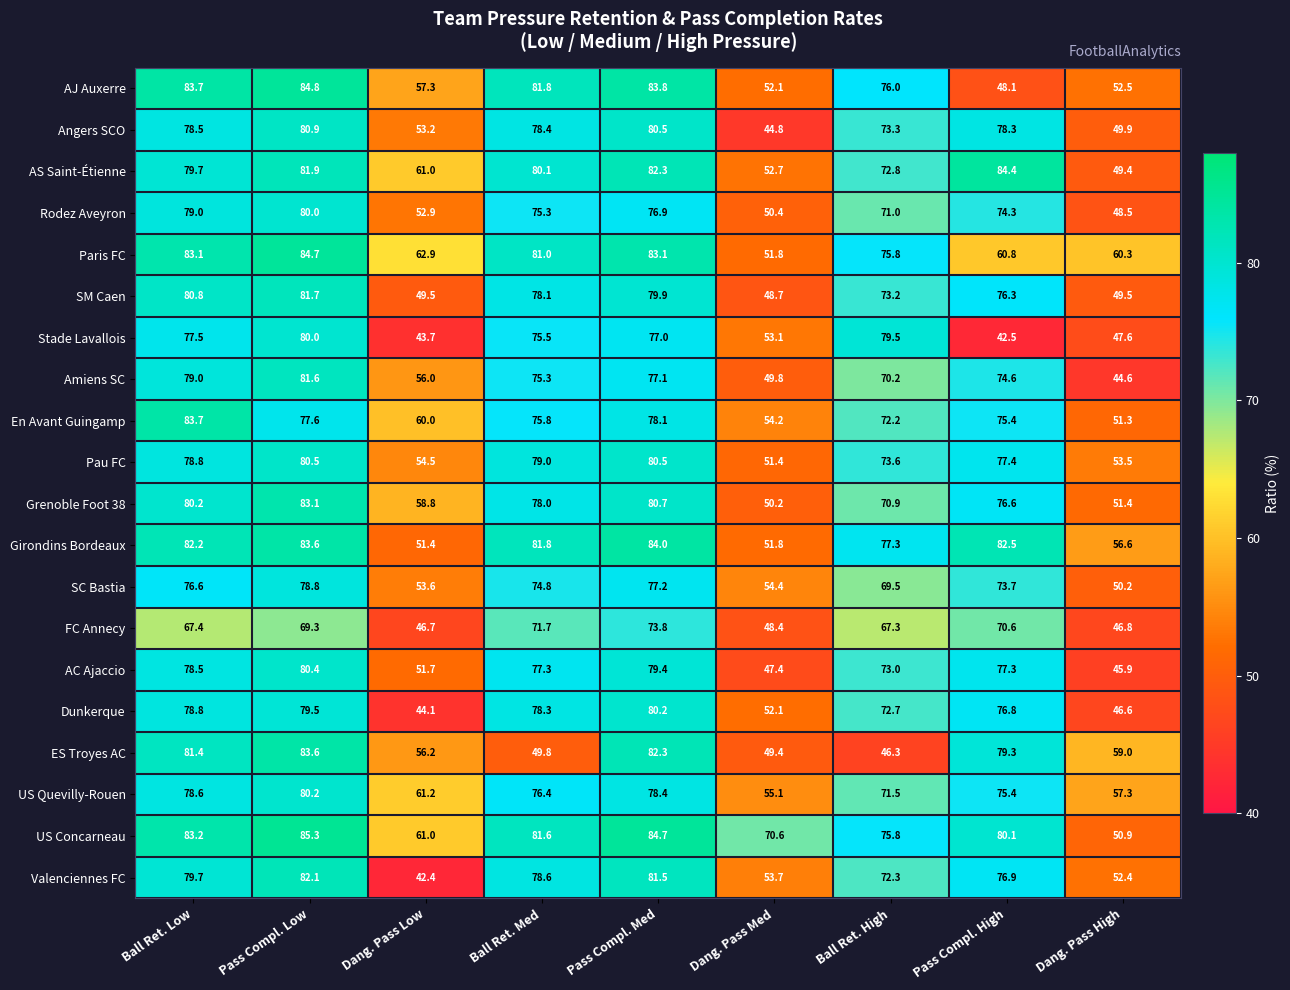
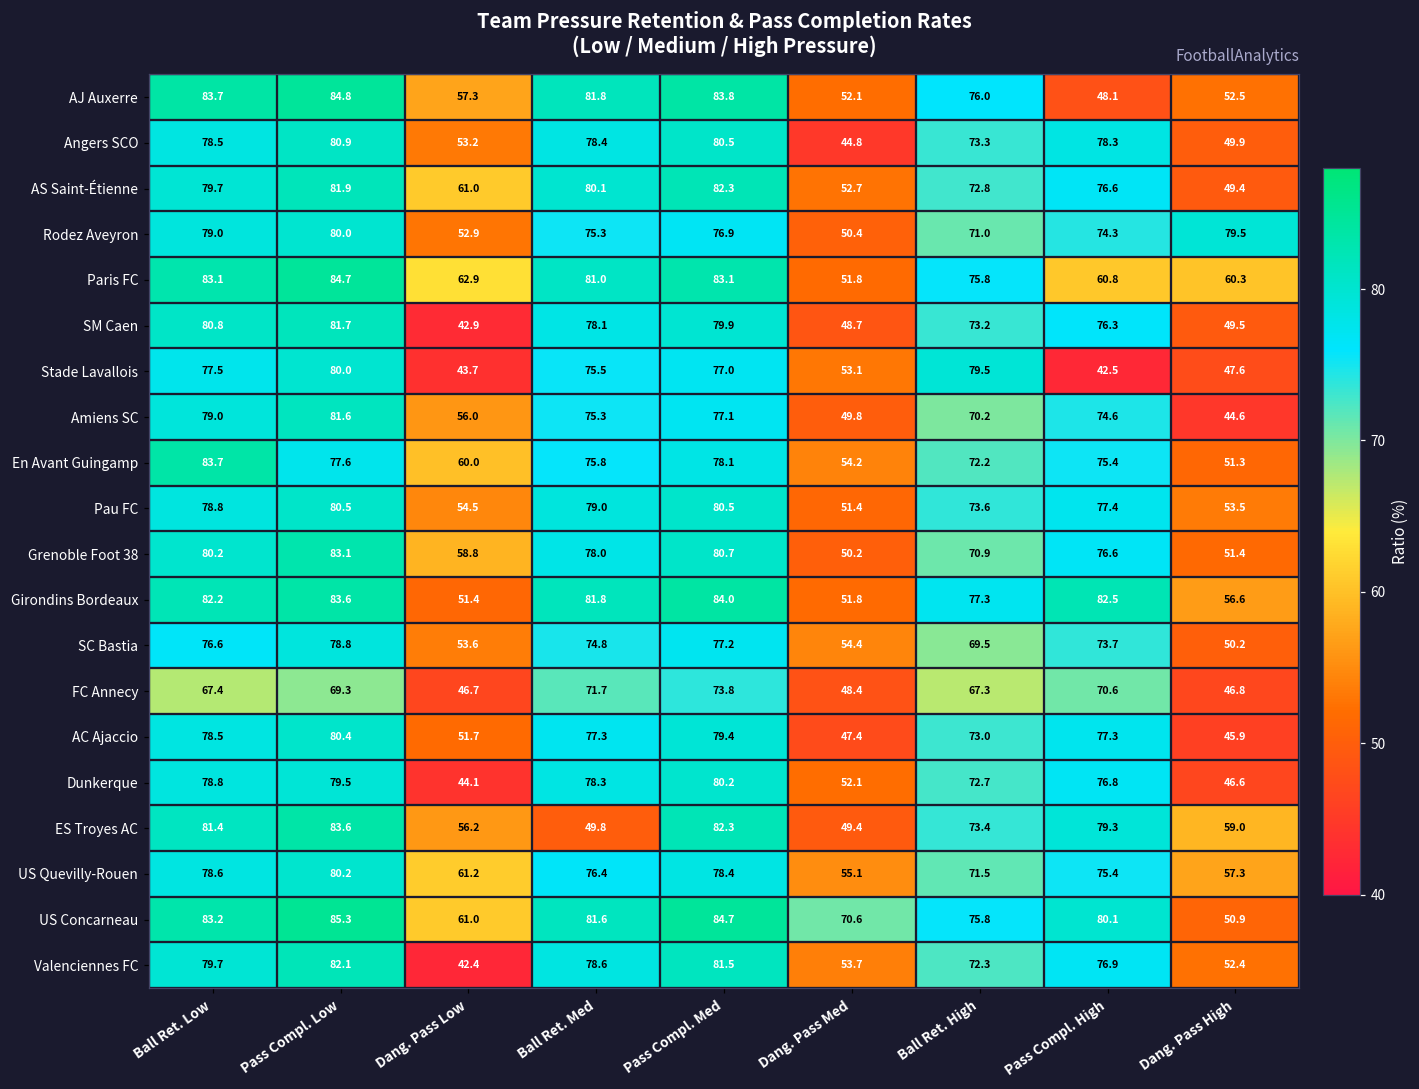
  {
    "AJ Auxerre": {
      "Ball Ret. Low": 83.7,
      "Pass Compl. Low": 84.8,
      "Dang. Pass Low": 57.3,
      "Ball Ret. Med": 81.8,
      "Pass Compl. Med": 83.8,
      "Dang. Pass Med": 52.1,
      "Ball Ret. High": 76.0,
      "Pass Compl. High": 48.1,
      "Dang. Pass High": 52.5
    },
    "Angers SCO": {
      "Ball Ret. Low": 78.5,
      "Pass Compl. Low": 80.9,
      "Dang. Pass Low": 53.2,
      "Ball Ret. Med": 78.4,
      "Pass Compl. Med": 80.5,
      "Dang. Pass Med": 44.8,
      "Ball Ret. High": 73.3,
      "Pass Compl. High": 78.3,
      "Dang. Pass High": 49.9
    },
    "AS Saint-Étienne": {
      "Ball Ret. Low": 79.7,
      "Pass Compl. Low": 81.9,
      "Dang. Pass Low": 61.0,
      "Ball Ret. Med": 80.1,
      "Pass Compl. Med": 82.3,
      "Dang. Pass Med": 52.7,
      "Ball Ret. High": 72.8,
-     "Pass Compl. High": 84.4,
+     "Pass Compl. High": 76.6,
      "Dang. Pass High": 49.4
    },
    "Rodez Aveyron": {
      "Ball Ret. Low": 79.0,
      "Pass Compl. Low": 80.0,
      "Dang. Pass Low": 52.9,
      "Ball Ret. Med": 75.3,
      "Pass Compl. Med": 76.9,
      "Dang. Pass Med": 50.4,
      "Ball Ret. High": 71.0,
      "Pass Compl. High": 74.3,
-     "Dang. Pass High": 48.5
+     "Dang. Pass High": 79.5
    },
    "Paris FC": {
      "Ball Ret. Low": 83.1,
      "Pass Compl. Low": 84.7,
      "Dang. Pass Low": 62.9,
      "Ball Ret. Med": 81.0,
      "Pass Compl. Med": 83.1,
      "Dang. Pass Med": 51.8,
      "Ball Ret. High": 75.8,
      "Pass Compl. High": 60.8,
      "Dang. Pass High": 60.3
    },
    "SM Caen": {
      "Ball Ret. Low": 80.8,
      "Pass Compl. Low": 81.7,
-     "Dang. Pass Low": 49.5,
+     "Dang. Pass Low": 42.9,
      "Ball Ret. Med": 78.1,
      "Pass Compl. Med": 79.9,
      "Dang. Pass Med": 48.7,
      "Ball Ret. High": 73.2,
      "Pass Compl. High": 76.3,
      "Dang. Pass High": 49.5
    },
    "Stade Lavallois": {
      "Ball Ret. Low": 77.5,
      "Pass Compl. Low": 80.0,
      "Dang. Pass Low": 43.7,
      "Ball Ret. Med": 75.5,
      "Pass Compl. Med": 77.0,
      "Dang. Pass Med": 53.1,
      "Ball Ret. High": 79.5,
      "Pass Compl. High": 42.5,
      "Dang. Pass High": 47.6
    },
    "Amiens SC": {
      "Ball Ret. Low": 79.0,
      "Pass Compl. Low": 81.6,
      "Dang. Pass Low": 56.0,
      "Ball Ret. Med": 75.3,
      "Pass Compl. Med": 77.1,
      "Dang. Pass Med": 49.8,
      "Ball Ret. High": 70.2,
      "Pass Compl. High": 74.6,
      "Dang. Pass High": 44.6
    },
    "En Avant Guingamp": {
      "Ball Ret. Low": 83.7,
      "Pass Compl. Low": 77.6,
      "Dang. Pass Low": 60.0,
      "Ball Ret. Med": 75.8,
      "Pass Compl. Med": 78.1,
      "Dang. Pass Med": 54.2,
      "Ball Ret. High": 72.2,
      "Pass Compl. High": 75.4,
      "Dang. Pass High": 51.3
    },
    "Pau FC": {
      "Ball Ret. Low": 78.8,
      "Pass Compl. Low": 80.5,
      "Dang. Pass Low": 54.5,
      "Ball Ret. Med": 79.0,
      "Pass Compl. Med": 80.5,
      "Dang. Pass Med": 51.4,
      "Ball Ret. High": 73.6,
      "Pass Compl. High": 77.4,
      "Dang. Pass High": 53.5
    },
    "Grenoble Foot 38": {
      "Ball Ret. Low": 80.2,
      "Pass Compl. Low": 83.1,
      "Dang. Pass Low": 58.8,
      "Ball Ret. Med": 78.0,
      "Pass Compl. Med": 80.7,
      "Dang. Pass Med": 50.2,
      "Ball Ret. High": 70.9,
      "Pass Compl. High": 76.6,
      "Dang. Pass High": 51.4
    },
    "Girondins Bordeaux": {
      "Ball Ret. Low": 82.2,
      "Pass Compl. Low": 83.6,
      "Dang. Pass Low": 51.4,
      "Ball Ret. Med": 81.8,
      "Pass Compl. Med": 84.0,
      "Dang. Pass Med": 51.8,
      "Ball Ret. High": 77.3,
      "Pass Compl. High": 82.5,
      "Dang. Pass High": 56.6
    },
    "SC Bastia": {
      "Ball Ret. Low": 76.6,
      "Pass Compl. Low": 78.8,
      "Dang. Pass Low": 53.6,
      "Ball Ret. Med": 74.8,
      "Pass Compl. Med": 77.2,
      "Dang. Pass Med": 54.4,
      "Ball Ret. High": 69.5,
      "Pass Compl. High": 73.7,
      "Dang. Pass High": 50.2
    },
    "FC Annecy": {
      "Ball Ret. Low": 67.4,
      "Pass Compl. Low": 69.3,
      "Dang. Pass Low": 46.7,
      "Ball Ret. Med": 71.7,
      "Pass Compl. Med": 73.8,
      "Dang. Pass Med": 48.4,
      "Ball Ret. High": 67.3,
      "Pass Compl. High": 70.6,
      "Dang. Pass High": 46.8
    },
    "AC Ajaccio": {
      "Ball Ret. Low": 78.5,
      "Pass Compl. Low": 80.4,
      "Dang. Pass Low": 51.7,
      "Ball Ret. Med": 77.3,
      "Pass Compl. Med": 79.4,
      "Dang. Pass Med": 47.4,
      "Ball Ret. High": 73.0,
      "Pass Compl. High": 77.3,
      "Dang. Pass High": 45.9
    },
    "Dunkerque": {
      "Ball Ret. Low": 78.8,
      "Pass Compl. Low": 79.5,
      "Dang. Pass Low": 44.1,
      "Ball Ret. Med": 78.3,
      "Pass Compl. Med": 80.2,
      "Dang. Pass Med": 52.1,
      "Ball Ret. High": 72.7,
      "Pass Compl. High": 76.8,
      "Dang. Pass High": 46.6
    },
    "ES Troyes AC": {
      "Ball Ret. Low": 81.4,
      "Pass Compl. Low": 83.6,
      "Dang. Pass Low": 56.2,
      "Ball Ret. Med": 49.8,
      "Pass Compl. Med": 82.3,
      "Dang. Pass Med": 49.4,
-     "Ball Ret. High": 46.3,
+     "Ball Ret. High": 73.4,
      "Pass Compl. High": 79.3,
      "Dang. Pass High": 59.0
    },
    "US Quevilly-Rouen": {
      "Ball Ret. Low": 78.6,
      "Pass Compl. Low": 80.2,
      "Dang. Pass Low": 61.2,
      "Ball Ret. Med": 76.4,
      "Pass Compl. Med": 78.4,
      "Dang. Pass Med": 55.1,
      "Ball Ret. High": 71.5,
      "Pass Compl. High": 75.4,
      "Dang. Pass High": 57.3
    },
    "US Concarneau": {
      "Ball Ret. Low": 83.2,
      "Pass Compl. Low": 85.3,
      "Dang. Pass Low": 61.0,
      "Ball Ret. Med": 81.6,
      "Pass Compl. Med": 84.7,
      "Dang. Pass Med": 70.6,
      "Ball Ret. High": 75.8,
      "Pass Compl. High": 80.1,
      "Dang. Pass High": 50.9
    },
    "Valenciennes FC": {
      "Ball Ret. Low": 79.7,
      "Pass Compl. Low": 82.1,
      "Dang. Pass Low": 42.4,
      "Ball Ret. Med": 78.6,
      "Pass Compl. Med": 81.5,
      "Dang. Pass Med": 53.7,
      "Ball Ret. High": 72.3,
      "Pass Compl. High": 76.9,
      "Dang. Pass High": 52.4
    }
  }
